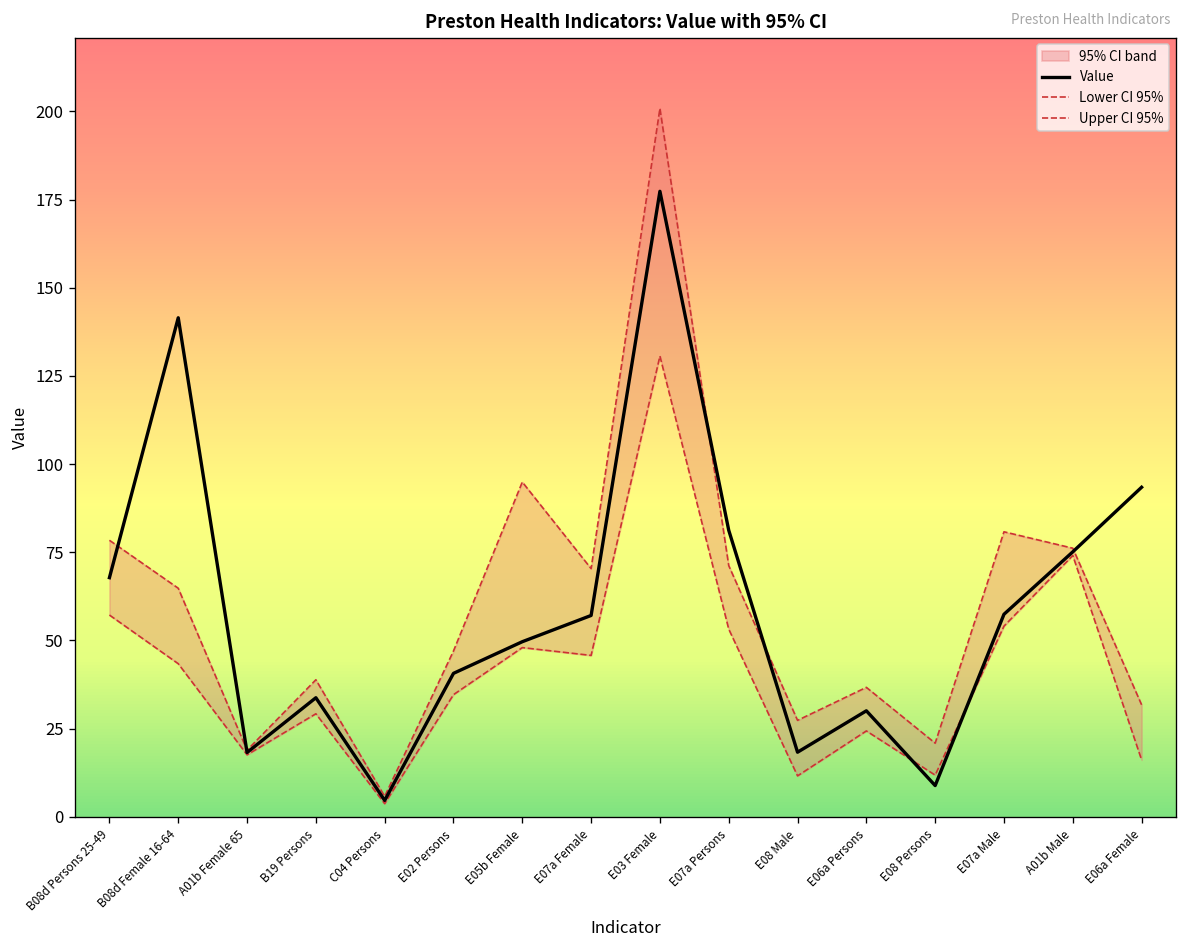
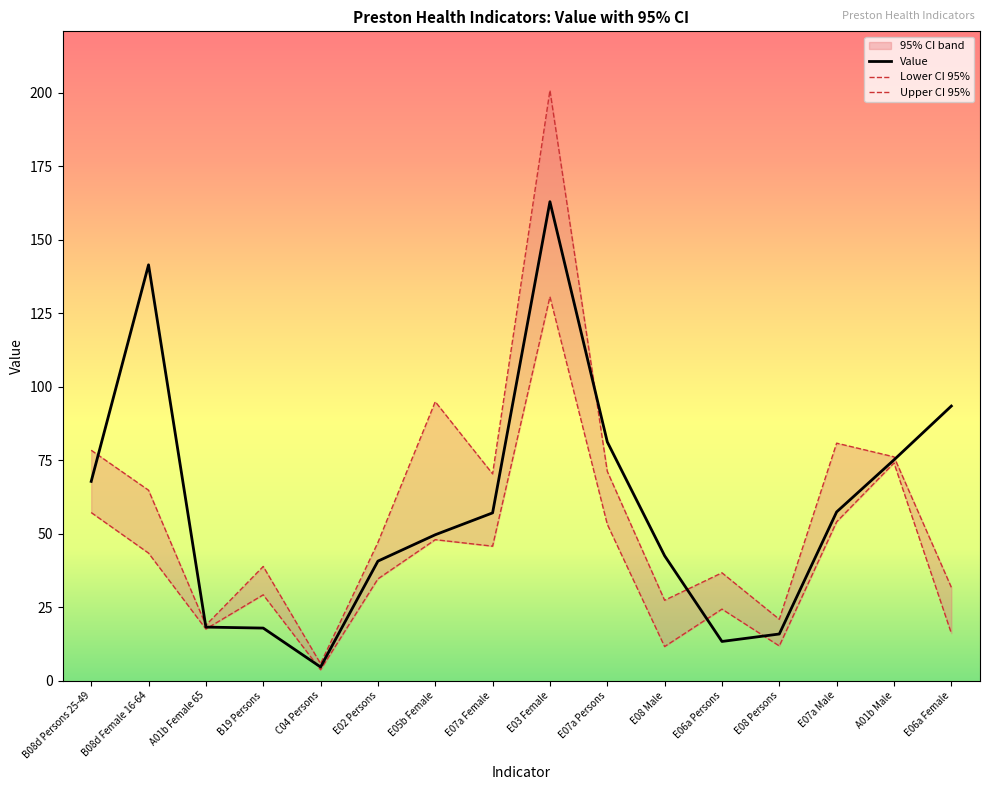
  {
    "Value": {
      "B08d Persons 25-49": 68,
      "B08d Female 16-64": 142,
-     "B19 Persons": 34,
+     "B19 Persons": 18,
      "C04 Persons": 5,
      "E02 Persons": 41,
      "E05b Female": 50,
      "E07a Female": 57,
-     "E03 Female": 177,
+     "E03 Female": 163,
      "E07a Persons": 81,
-     "E08 Male": 18,
-     "E06a Persons": 30,
-     "E08 Persons": 9,
+     "E08 Male": 42,
+     "E06a Persons": 13,
+     "E08 Persons": 16,
      "E07a Male": 57,
      "A01b Male": 75,
      "E06a Female": 93
    },
    "Lower CI 95%": {
      "B08d Persons 25-49": 57,
      "B08d Female 16-64": 43,
      "B19 Persons": 29,
      "C04 Persons": 4,
      "E02 Persons": 35,
      "E05b Female": 48,
      "E07a Female": 46,
      "E03 Female": 131,
      "E07a Persons": 53,
      "E08 Male": 12,
      "E06a Persons": 24,
      "E08 Persons": 12,
      "E07a Male": 54,
      "A01b Male": 74,
      "E06a Female": 16
    },
    "95% CI band": {
      "B08d Persons 25-49": 78,
      "B08d Female 16-64": 65,
      "B19 Persons": 39,
      "C04 Persons": 6,
      "E02 Persons": 47,
      "E05b Female": 95,
      "E07a Female": 70,
      "E03 Female": 201,
      "E07a Persons": 71,
      "E08 Male": 27,
      "E06a Persons": 37,
      "E08 Persons": 21,
      "E07a Male": 81,
      "A01b Male": 76,
      "E06a Female": 32
    }
  }
